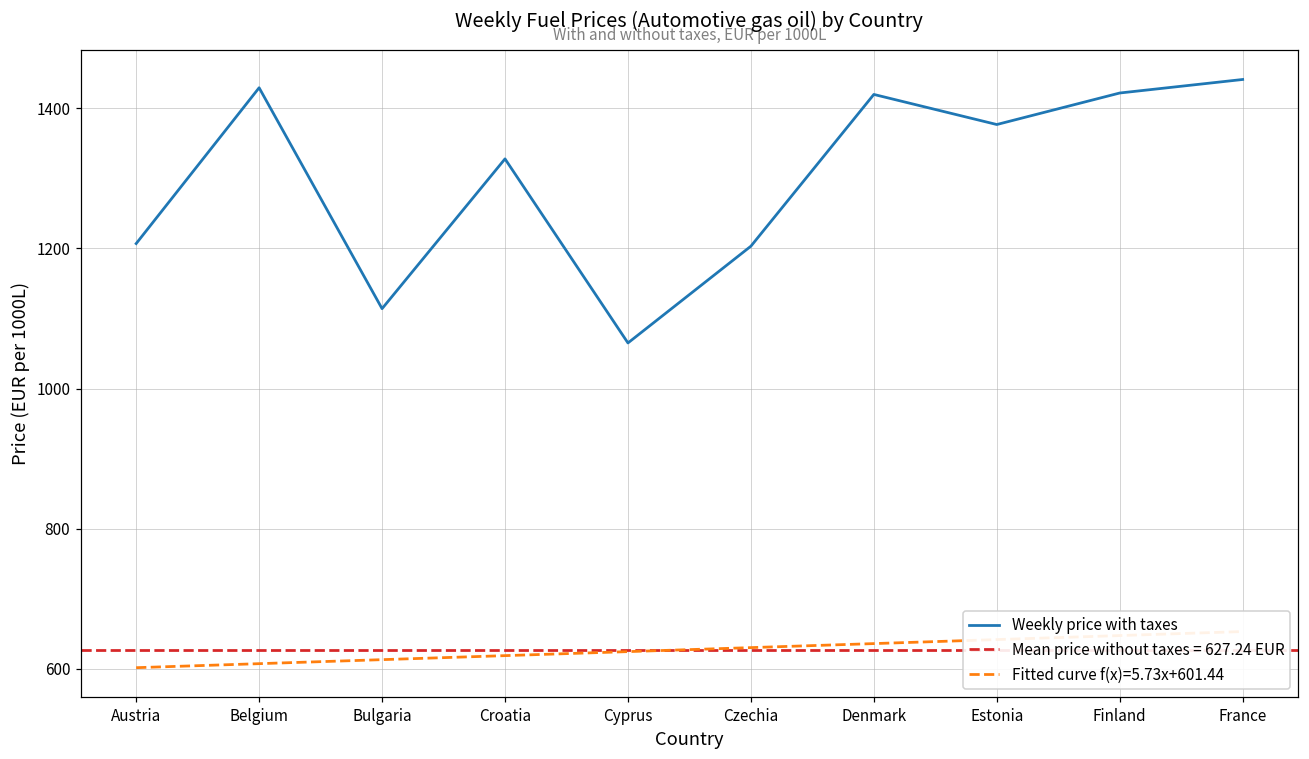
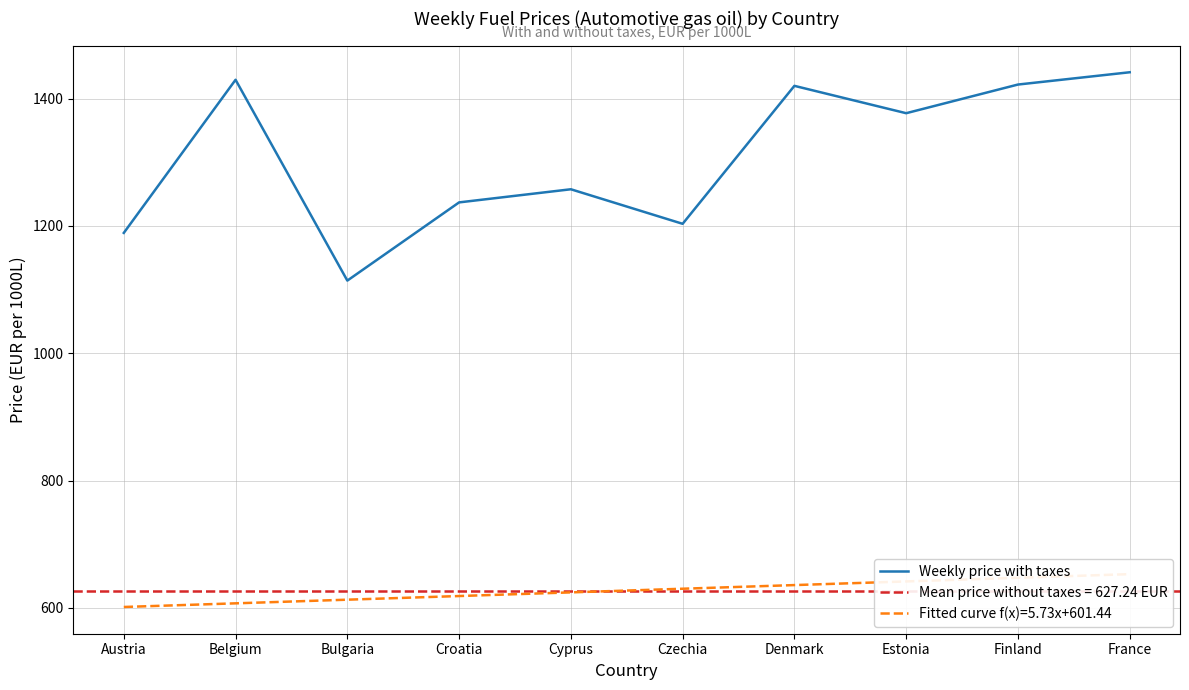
  {
    "Weekly price with taxes": {
-     "Austria": 1210,
+     "Austria": 1190,
      "Belgium": 1430,
      "Bulgaria": 1110,
-     "Croatia": 1330,
-     "Cyprus": 1070,
+     "Croatia": 1240,
+     "Cyprus": 1260,
      "Czechia": 1200,
      "Denmark": 1420,
      "Estonia": 1380,
      "Finland": 1420,
      "France": 1440
    },
    "Fitted curve f(x)=5.73x+601.44": {
      "Austria": 600,
      "Belgium": 610,
      "Bulgaria": 610,
      "Croatia": 620,
      "Cyprus": 620,
      "Czechia": 630,
      "Denmark": 640
    }
  }
